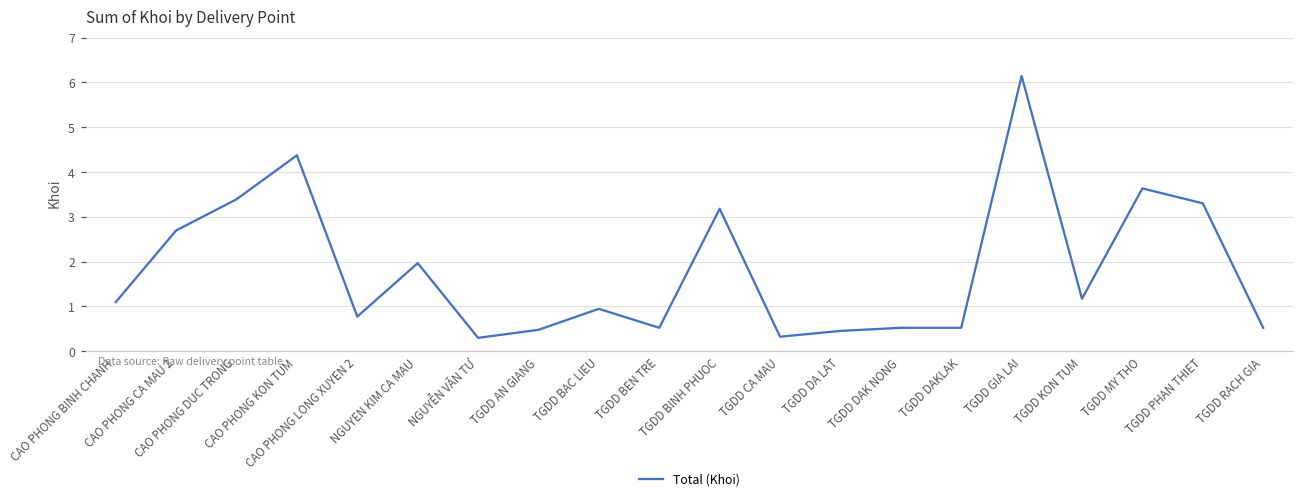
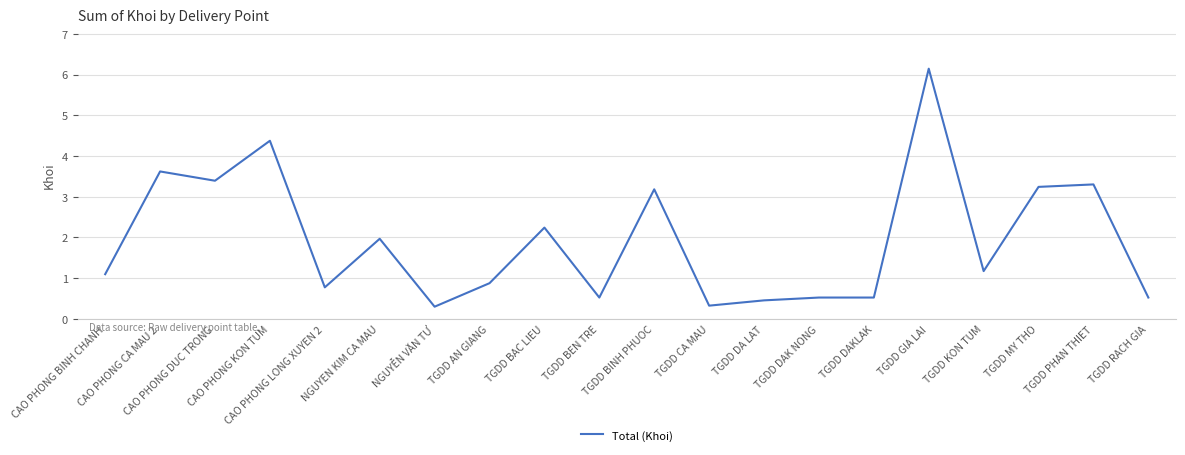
  {
    "CAO PHONG BINH CHANH": 1.1,
-   "CAO PHONG CA MAU 2": 2.7,
+   "CAO PHONG CA MAU 2": 3.6,
    "CAO PHONG DUC TRONG": 3.4,
    "CAO PHONG KON TUM": 4.4,
    "CAO PHONG LONG XUYEN 2": 0.8,
    "NGUYEN KIM CA MAU": 2.0,
    "NGUYỄN VĂN TƯ": 0.3,
-   "TGDD AN GIANG": 0.5,
-   "TGDD BAC LIEU": 0.9,
+   "TGDD AN GIANG": 0.9,
+   "TGDD BAC LIEU": 2.2,
    "TGDD BEN TRE": 0.5,
    "TGDD BINH PHUOC": 3.2,
    "TGDD CA MAU": 0.3,
    "TGDD DA LAT": 0.5,
    "TGDD DAK NONG": 0.5,
    "TGDD DAKLAK": 0.5,
    "TGDD GIA LAI": 6.1,
    "TGDD KON TUM": 1.2,
-   "TGDD MY THO": 3.6,
+   "TGDD MY THO": 3.2,
    "TGDD PHAN THIET": 3.3,
    "TGDD RACH GIA": 0.5
  }
